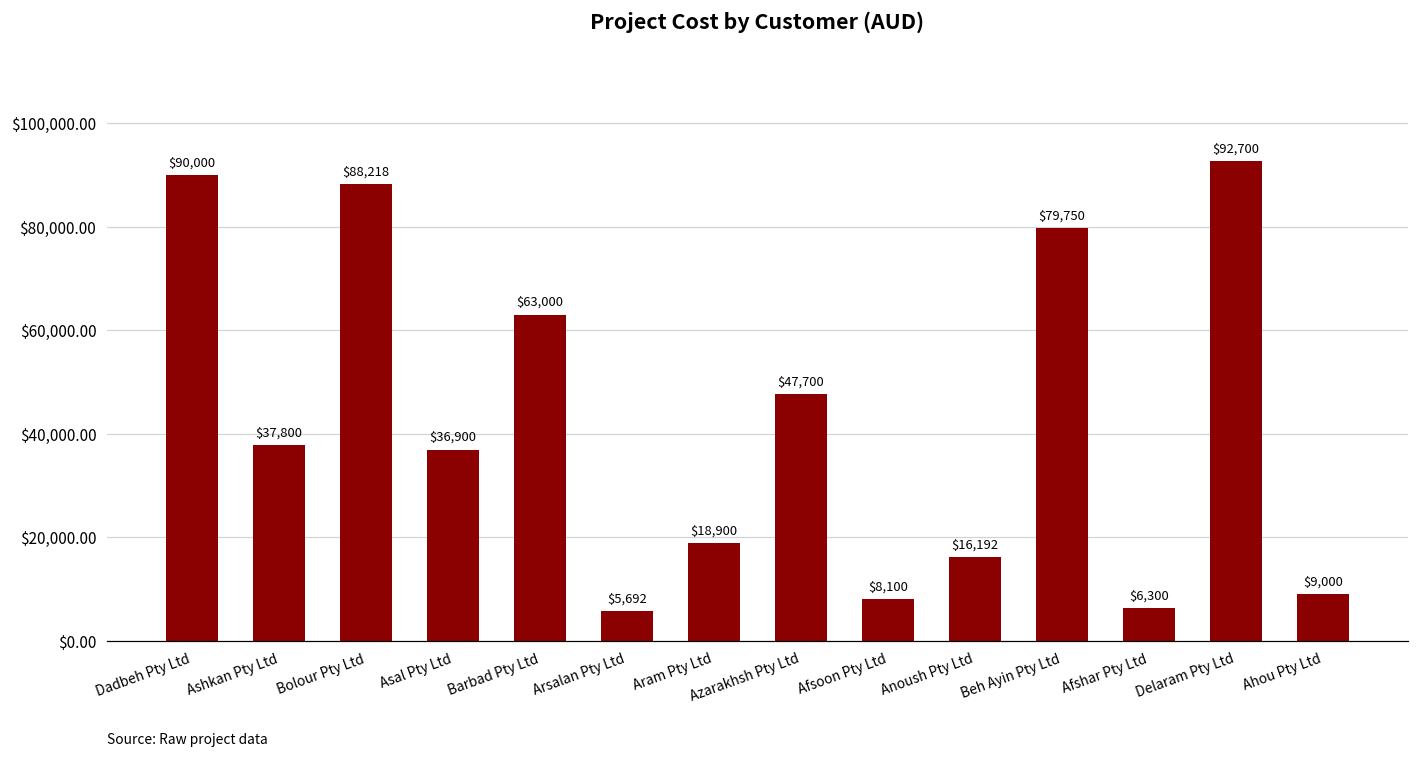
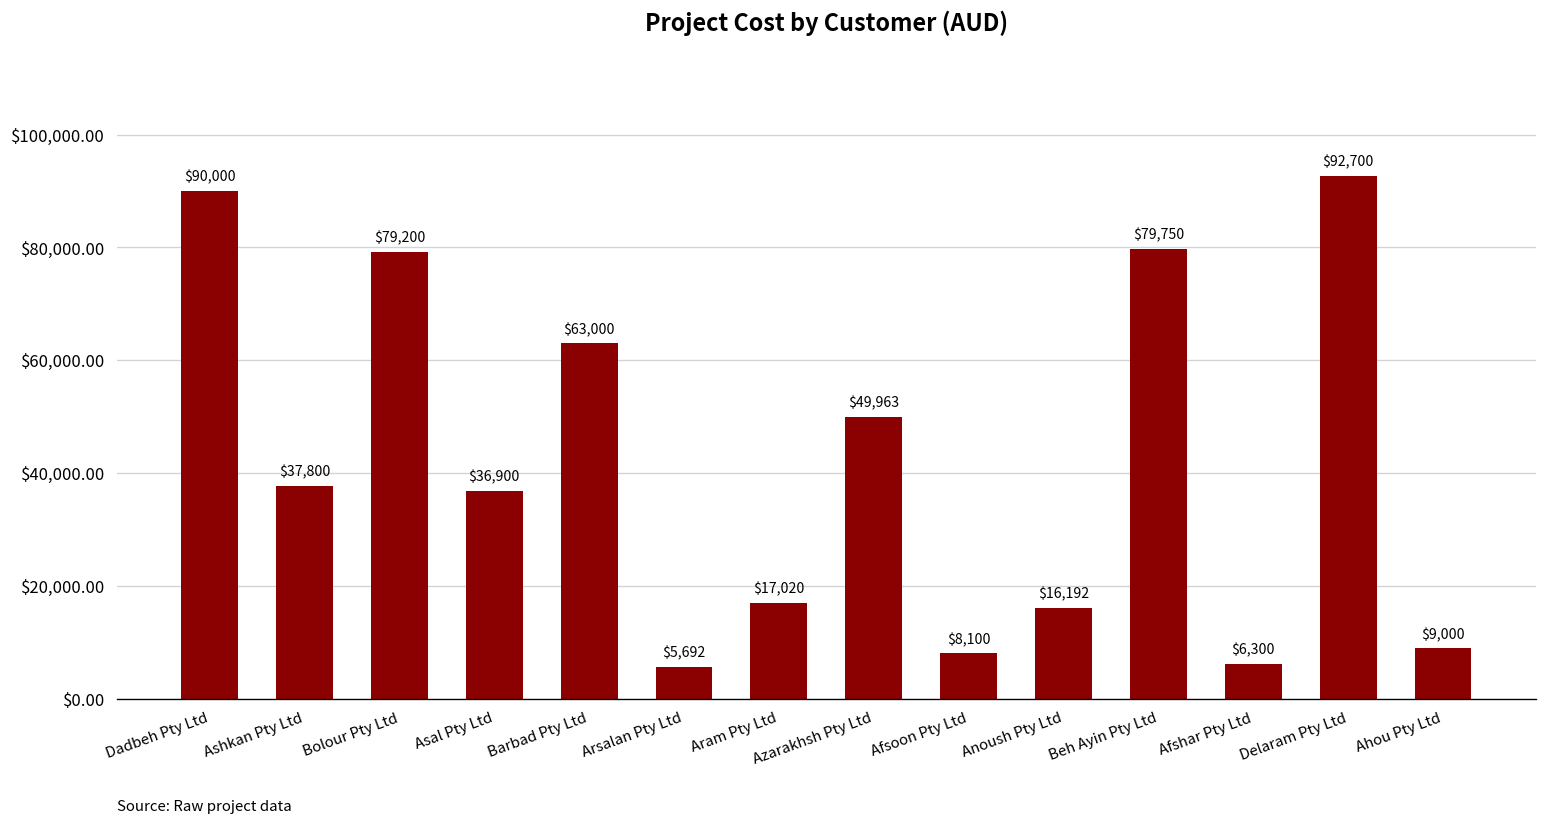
  {
    "Dadbeh Pty Ltd": "$90,000",
    "Ashkan Pty Ltd": "$37,800",
-   "Bolour Pty Ltd": "$88,218",
+   "Bolour Pty Ltd": "$79,200",
    "Asal Pty Ltd": "$36,900",
    "Barbad Pty Ltd": "$63,000",
    "Arsalan Pty Ltd": "$5,692",
-   "Aram Pty Ltd": "$18,900",
-   "Azarakhsh Pty Ltd": "$47,700",
+   "Aram Pty Ltd": "$17,020",
+   "Azarakhsh Pty Ltd": "$49,963",
    "Afsoon Pty Ltd": "$8,100",
    "Anoush Pty Ltd": "$16,192",
    "Beh Ayin Pty Ltd": "$79,750",
    "Afshar Pty Ltd": "$6,300",
    "Delaram Pty Ltd": "$92,700",
    "Ahou Pty Ltd": "$9,000"
  }
